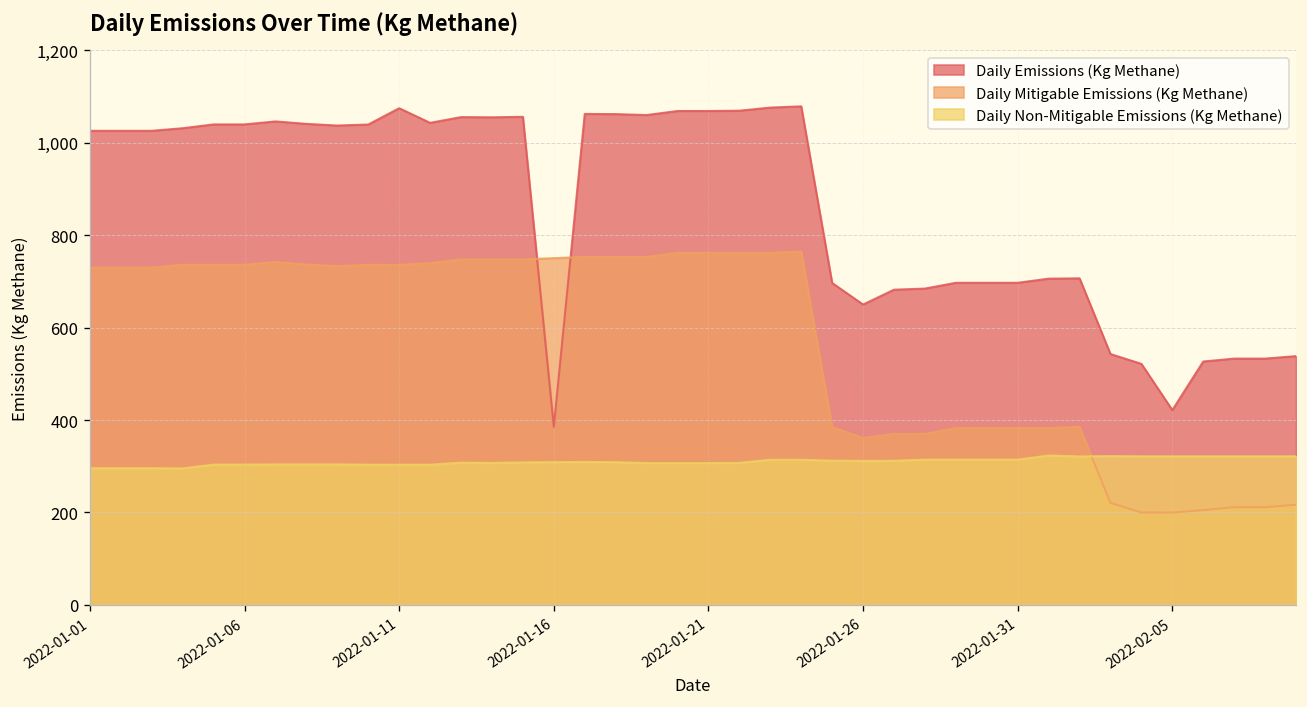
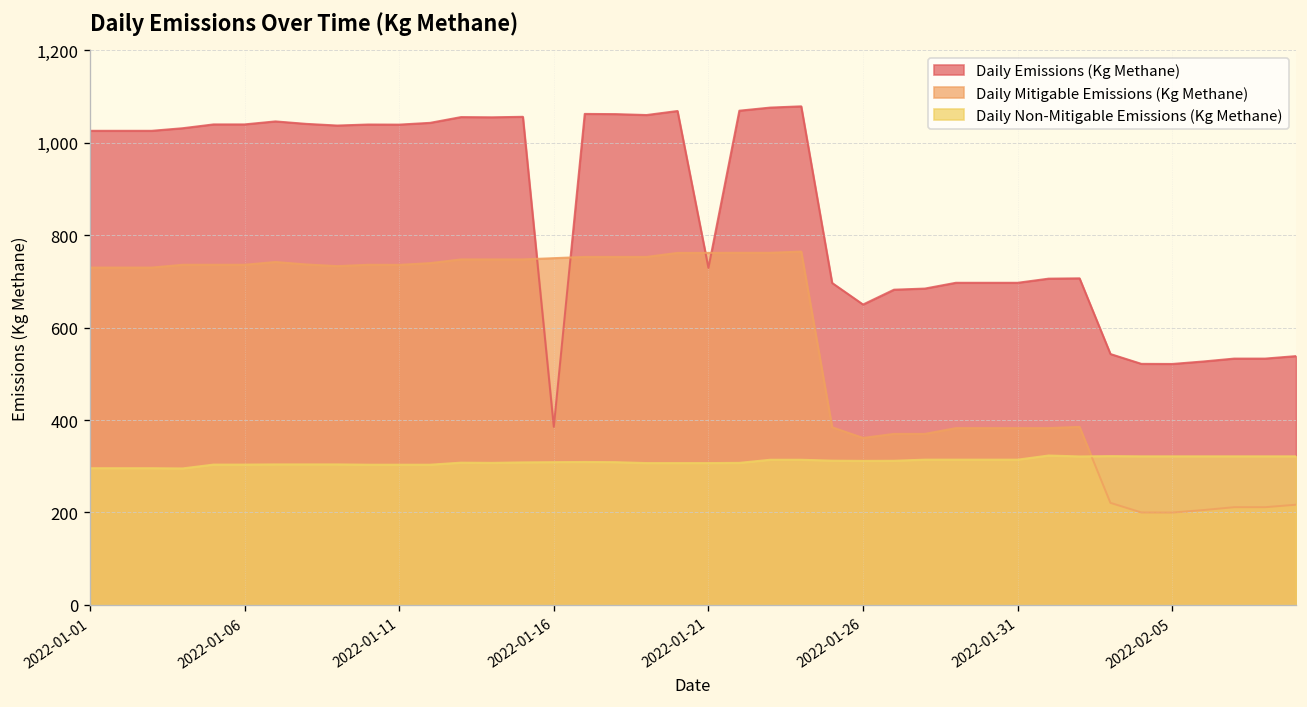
  {
    "Daily Emissions (Kg Methane)": {
      "2022-01-01": "1,030",
      "2022-01-06": "1,040",
-     "2022-01-11": "1,070",
+     "2022-01-11": "1,040",
      "2022-01-16": "390",
-     "2022-01-21": "1,070",
+     "2022-01-21": "730",
      "2022-01-26": "650",
      "2022-01-31": "700",
-     "2022-02-05": "420"
+     "2022-02-05": "520"
    }
  }
